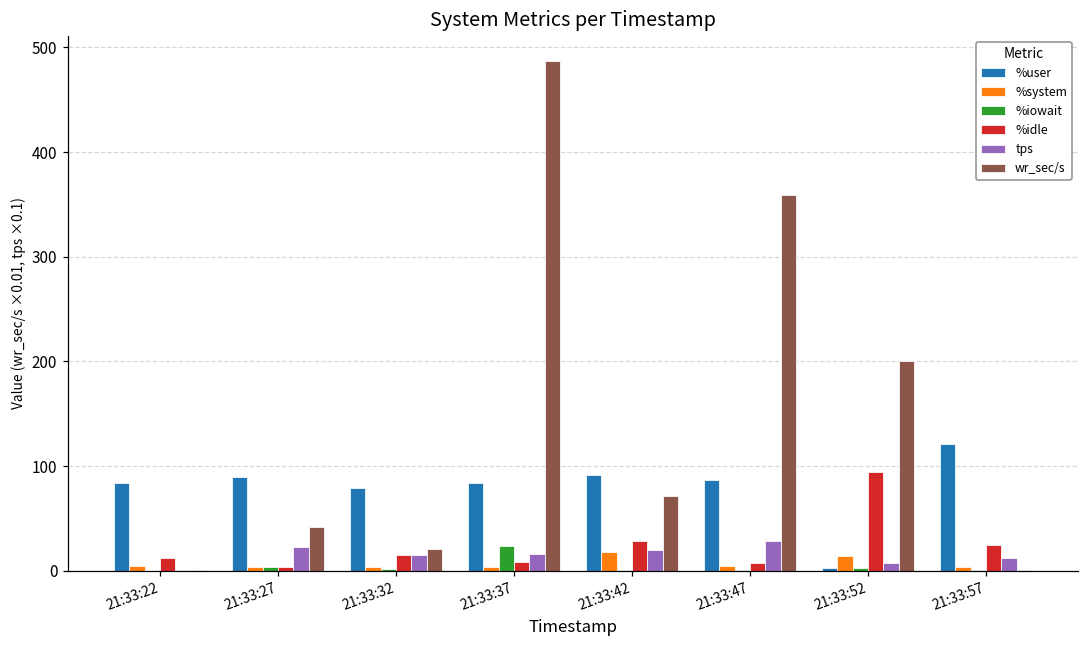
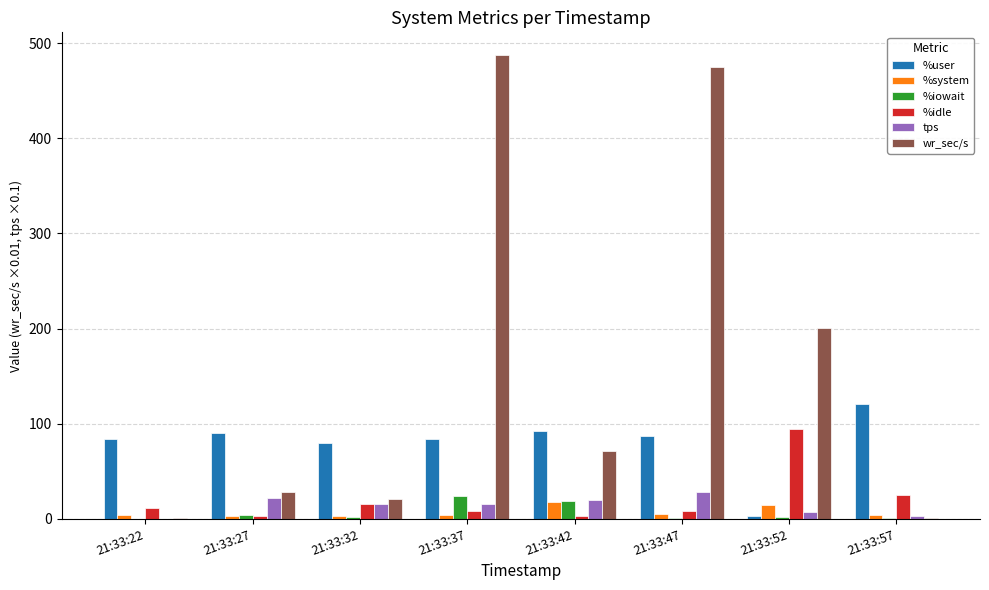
  {
    "%user": {
      "21:33:22": 80,
      "21:33:27": 90,
      "21:33:32": 80,
      "21:33:37": 80,
      "21:33:42": 90,
      "21:33:47": 90,
      "21:33:57": 120
    },
    "%system": {
      "21:33:22": 0,
      "21:33:27": 0,
      "21:33:32": 0,
      "21:33:37": 0,
      "21:33:42": 20,
      "21:33:47": 0,
      "21:33:52": 10,
      "21:33:57": 0
    },
    "%iowait": {
      "21:33:22": 0,
      "21:33:27": 0,
      "21:33:37": 20,
-     "21:33:42": 0
+     "21:33:42": 20
    },
    "%idle": {
      "21:33:22": 10,
      "21:33:27": 0,
      "21:33:32": 20,
      "21:33:37": 10,
-     "21:33:42": 30,
+     "21:33:42": 0,
      "21:33:47": 10,
      "21:33:52": 90,
      "21:33:57": 20
    },
    "tps": {
      "21:33:27": 20,
      "21:33:32": 20,
      "21:33:37": 20,
      "21:33:42": 20,
      "21:33:47": 30,
      "21:33:52": 10,
-     "21:33:57": 10
+     "21:33:57": 0
    },
    "wr_sec/s": {
-     "21:33:27": 40,
+     "21:33:27": 30,
      "21:33:32": 20,
      "21:33:37": 490,
      "21:33:42": 70,
-     "21:33:47": 360,
+     "21:33:47": 470,
      "21:33:52": 200
    }
  }
